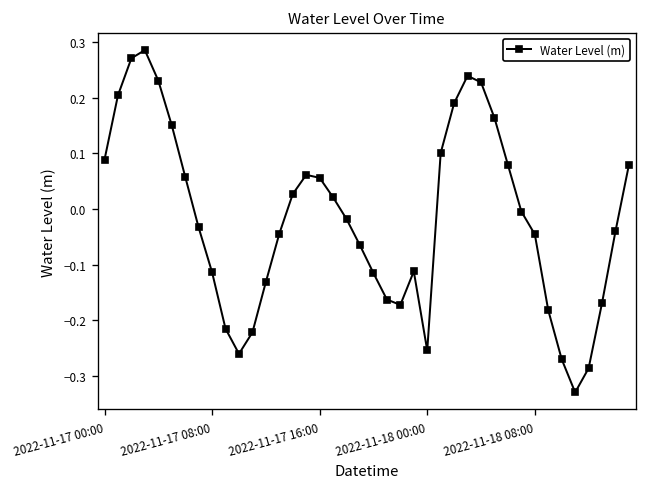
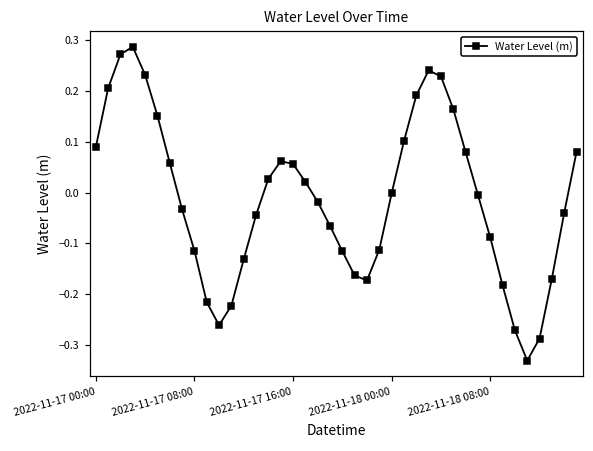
  {
    "2022-11-17 00:00": 0.09,
    "2022-11-17 08:00": -0.11,
    "2022-11-17 16:00": 0.06,
-   "2022-11-18 00:00": -0.25,
-   "2022-11-18 08:00": -0.05
+   "2022-11-18 00:00": 0.00,
+   "2022-11-18 08:00": -0.09
  }
